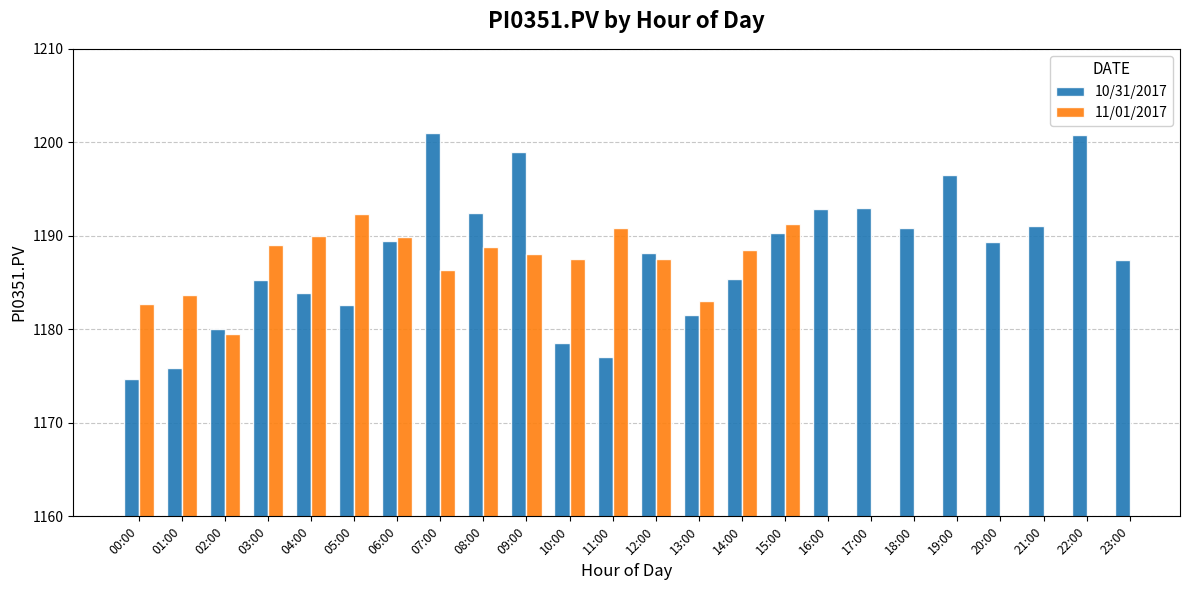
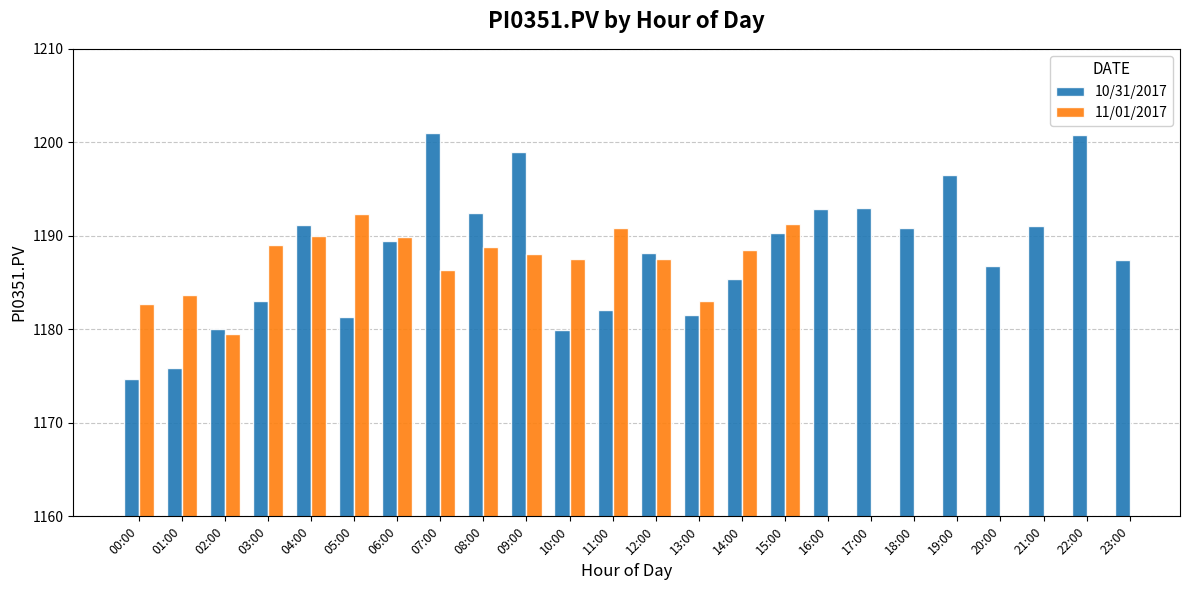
  {
    "10/31/2017": {
      "00:00": 1175,
      "01:00": 1176,
      "02:00": 1180,
-     "03:00": 1185,
-     "04:00": 1184,
-     "05:00": 1183,
+     "03:00": 1183,
+     "04:00": 1191,
+     "05:00": 1181,
      "06:00": 1189,
      "07:00": 1201,
      "08:00": 1192,
      "09:00": 1199,
-     "10:00": 1179,
-     "11:00": 1177,
+     "10:00": 1180,
+     "11:00": 1182,
      "12:00": 1188,
      "13:00": 1182,
      "14:00": 1185,
      "15:00": 1190,
      "16:00": 1193,
      "17:00": 1193,
      "18:00": 1191,
      "19:00": 1196,
-     "20:00": 1189,
+     "20:00": 1187,
      "21:00": 1191,
      "22:00": 1201,
      "23:00": 1187
    }
  }
